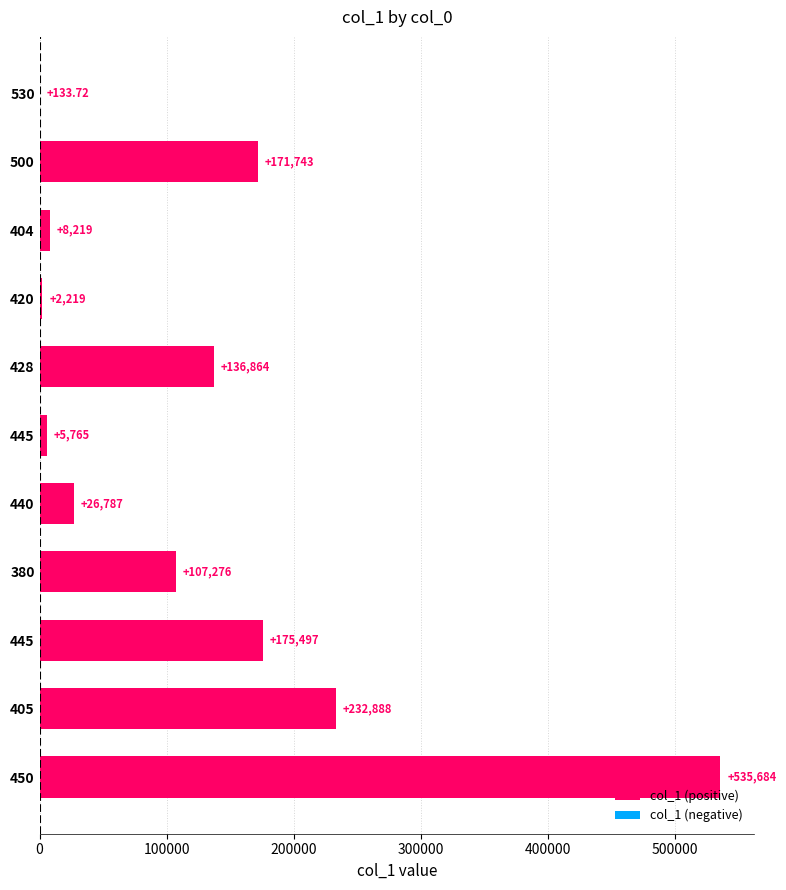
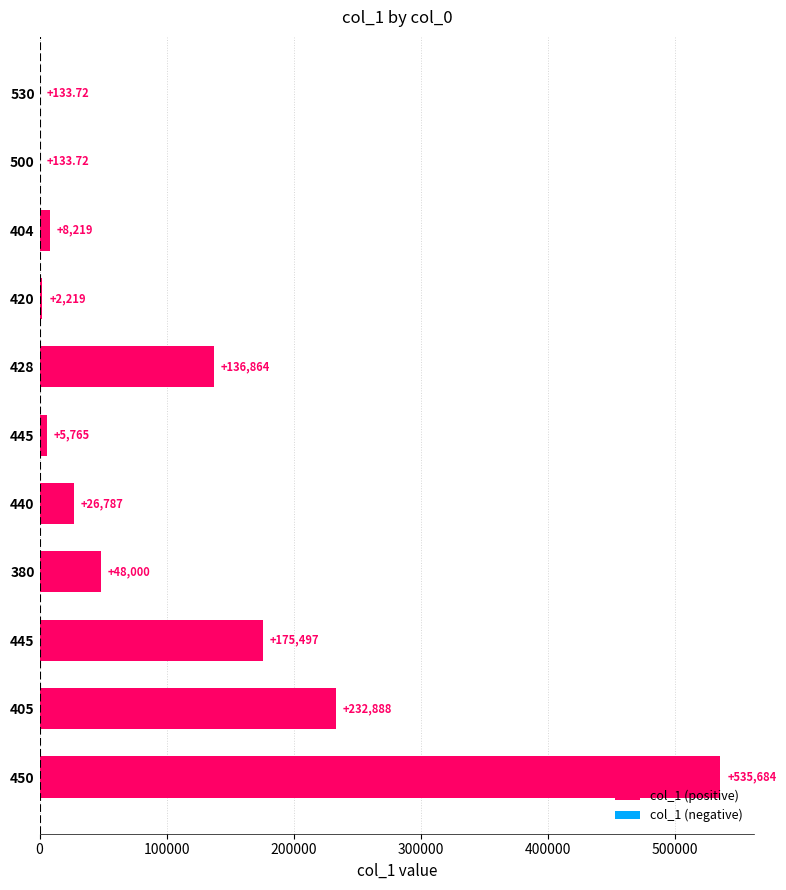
  {
    "530": "+133.72",
-   "500": "+171,743",
+   "500": "+133.72",
    "404": "+8,219",
    "420": "+2,219",
    "428": "+136,864",
    "440": "+26,787",
-   "380": "+107,276",
+   "380": "+48,000",
    "405": "+232,888",
    "450": "+535,684"
  }
